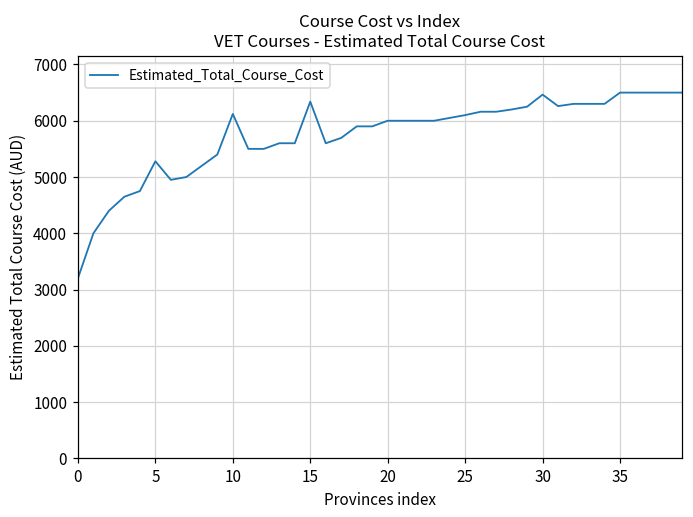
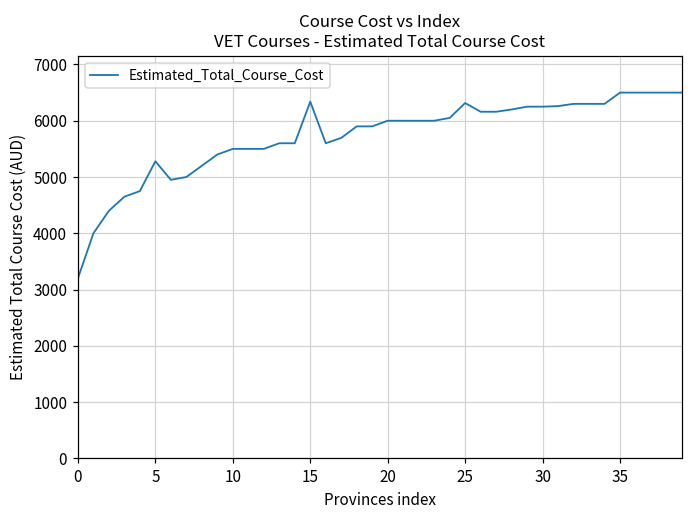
  {
    "0": 3200,
    "5": 5300,
-   "10": 6100,
+   "10": 5500,
    "15": 6300,
    "20": 6000,
-   "25": 6100,
-   "30": 6500,
+   "25": 6300,
+   "30": 6300,
    "35": 6500
  }
